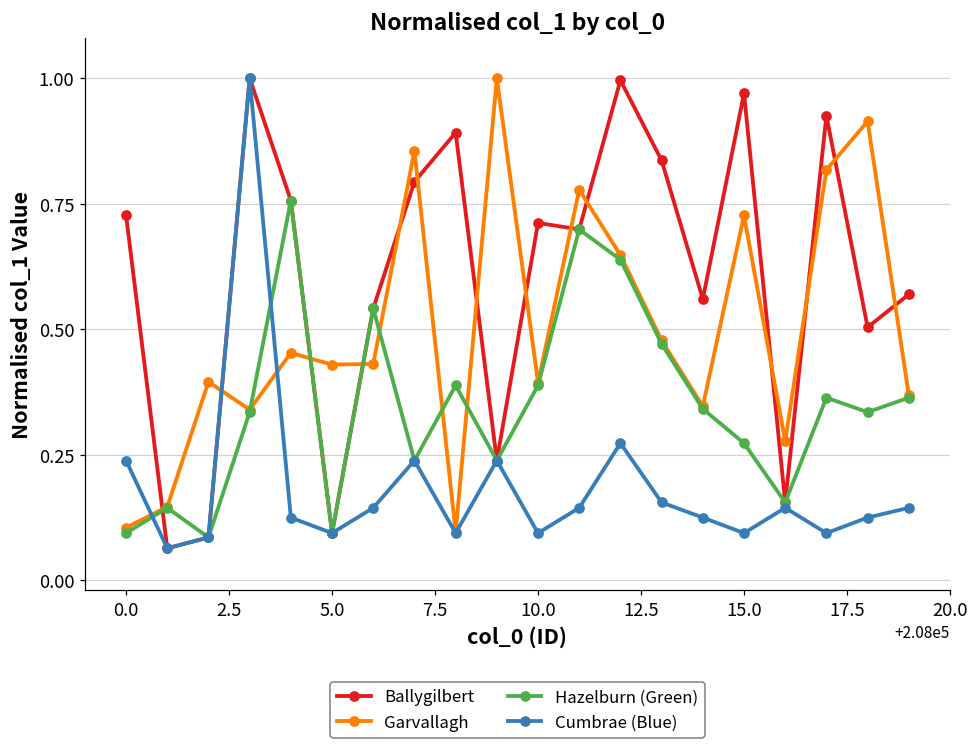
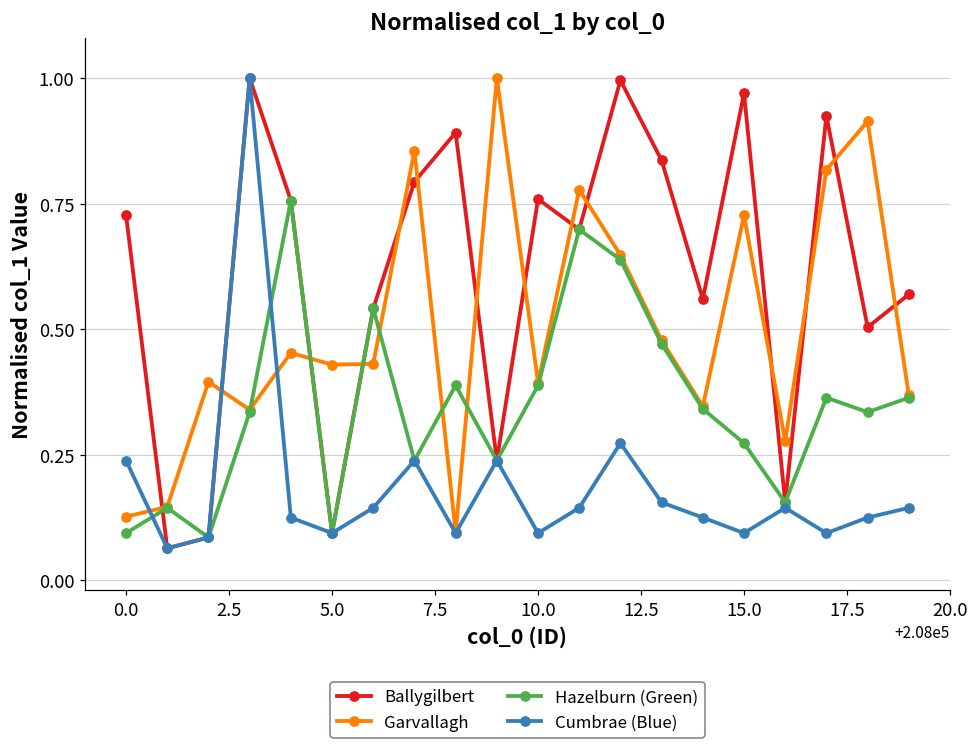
  {
    "Ballygilbert": {
      "0.0": 0.73,
-     "10.0": 0.71,
+     "10.0": 0.76,
      "15.0": 0.97
    },
    "Garvallagh": {
-     "0.0": 0.11,
+     "0.0": 0.13,
      "5.0": 0.43,
      "15.0": 0.73
    },
    "Hazelburn (Green)": {
      "0.0": 0.09,
      "15.0": 0.27
    },
    "Cumbrae (Blue)": {
      "0.0": 0.24,
      "10.0": 0.09,
      "15.0": 0.09
    }
  }
